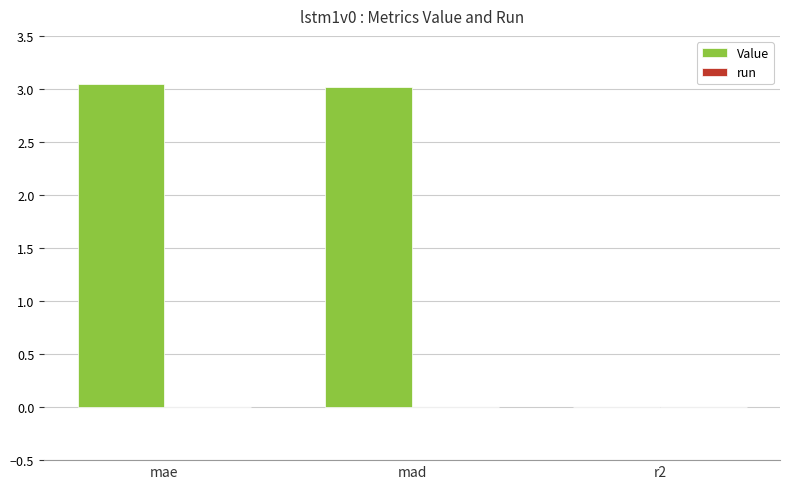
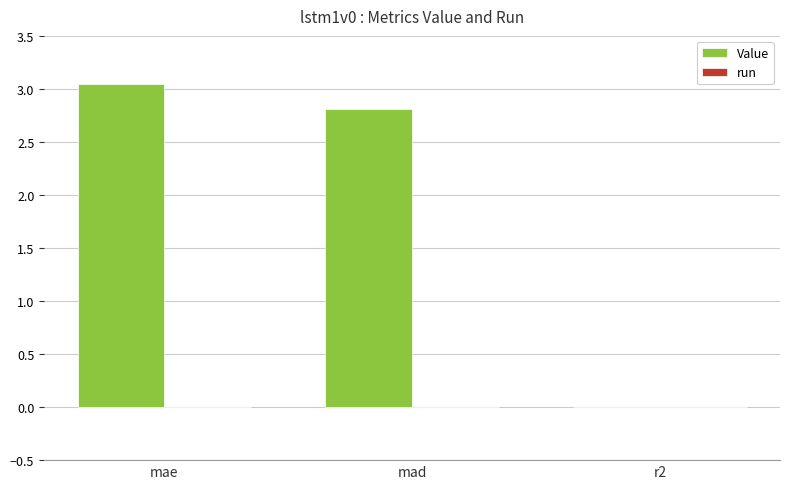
  {
    "Value": {
      "mae": 3.05,
-     "mad": 3.01
+     "mad": 2.81
    },
    "run": {
      "mae": 0.00,
      "mad": 0.00,
      "r2": 0.00
    }
  }
